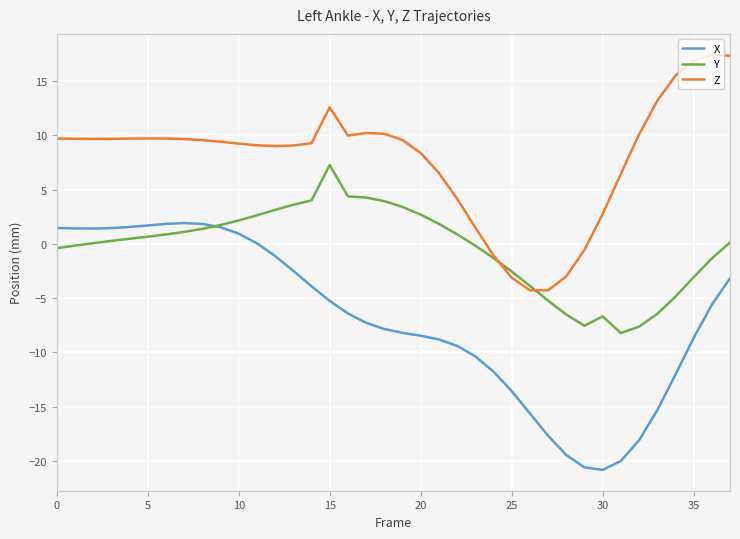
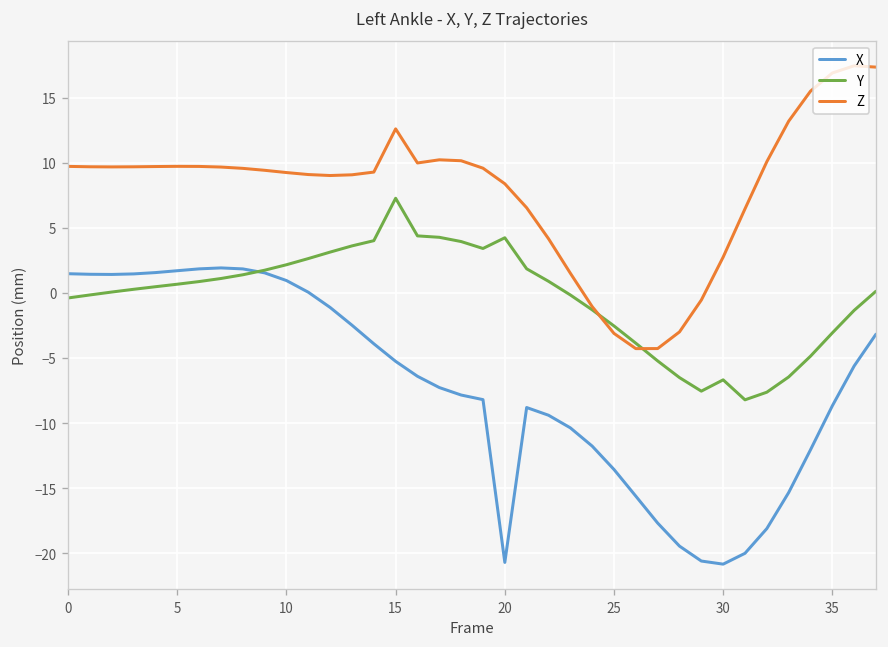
  {
    "X": {
      "0": 1.5,
      "5": 1.7,
      "10": 0.9,
      "15": -5.3,
-     "20": -8.5,
+     "20": -20.7,
      "25": -13.6,
      "30": -20.8,
      "35": -8.7
    },
    "Y": {
      "0": -0.4,
      "5": 0.7,
      "10": 2.2,
      "15": 7.3,
-     "20": 2.7,
+     "20": 4.2,
      "25": -2.5,
      "30": -6.7,
      "35": -3.1
    },
    "Z": {
      "0": 9.7,
      "5": 9.7,
      "10": 9.2,
      "15": 12.6,
      "20": 8.4,
      "25": -3.1,
      "30": 2.7
    }
  }
